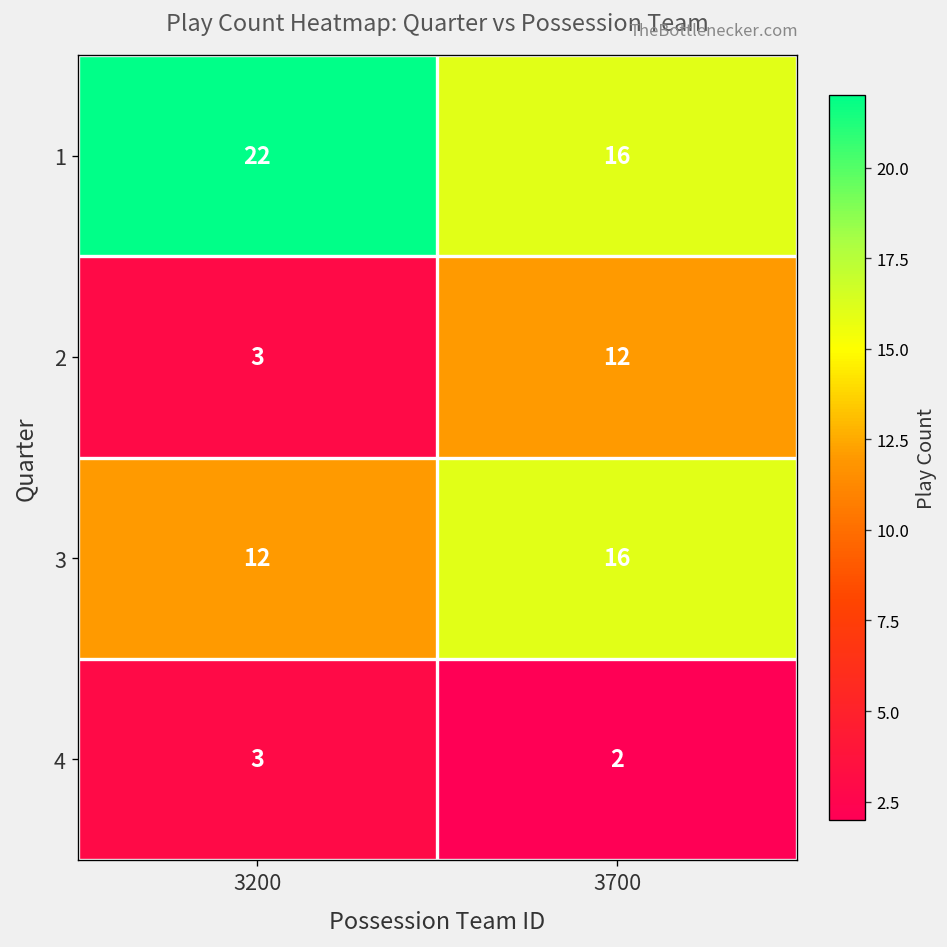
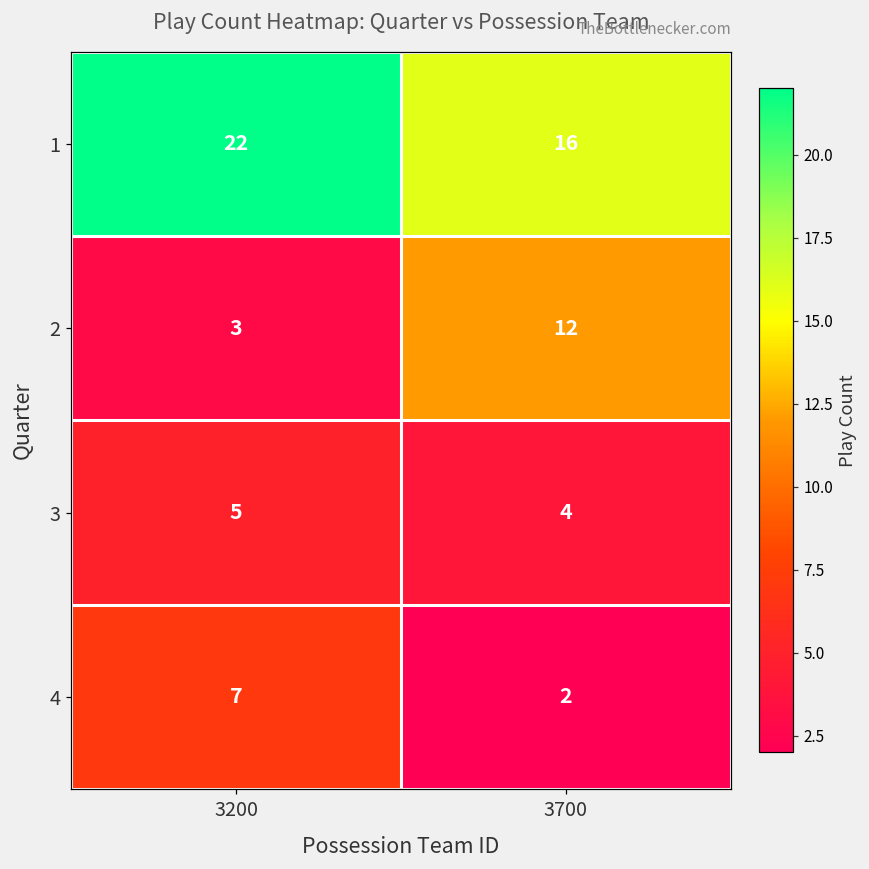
  {
    "1": {
      "3200": 22,
      "3700": 16
    },
    "2": {
      "3200": 3,
      "3700": 12
    },
    "3": {
-     "3200": 12,
-     "3700": 16
+     "3200": 5,
+     "3700": 4
    },
    "4": {
-     "3200": 3,
+     "3200": 7,
      "3700": 2
    }
  }
